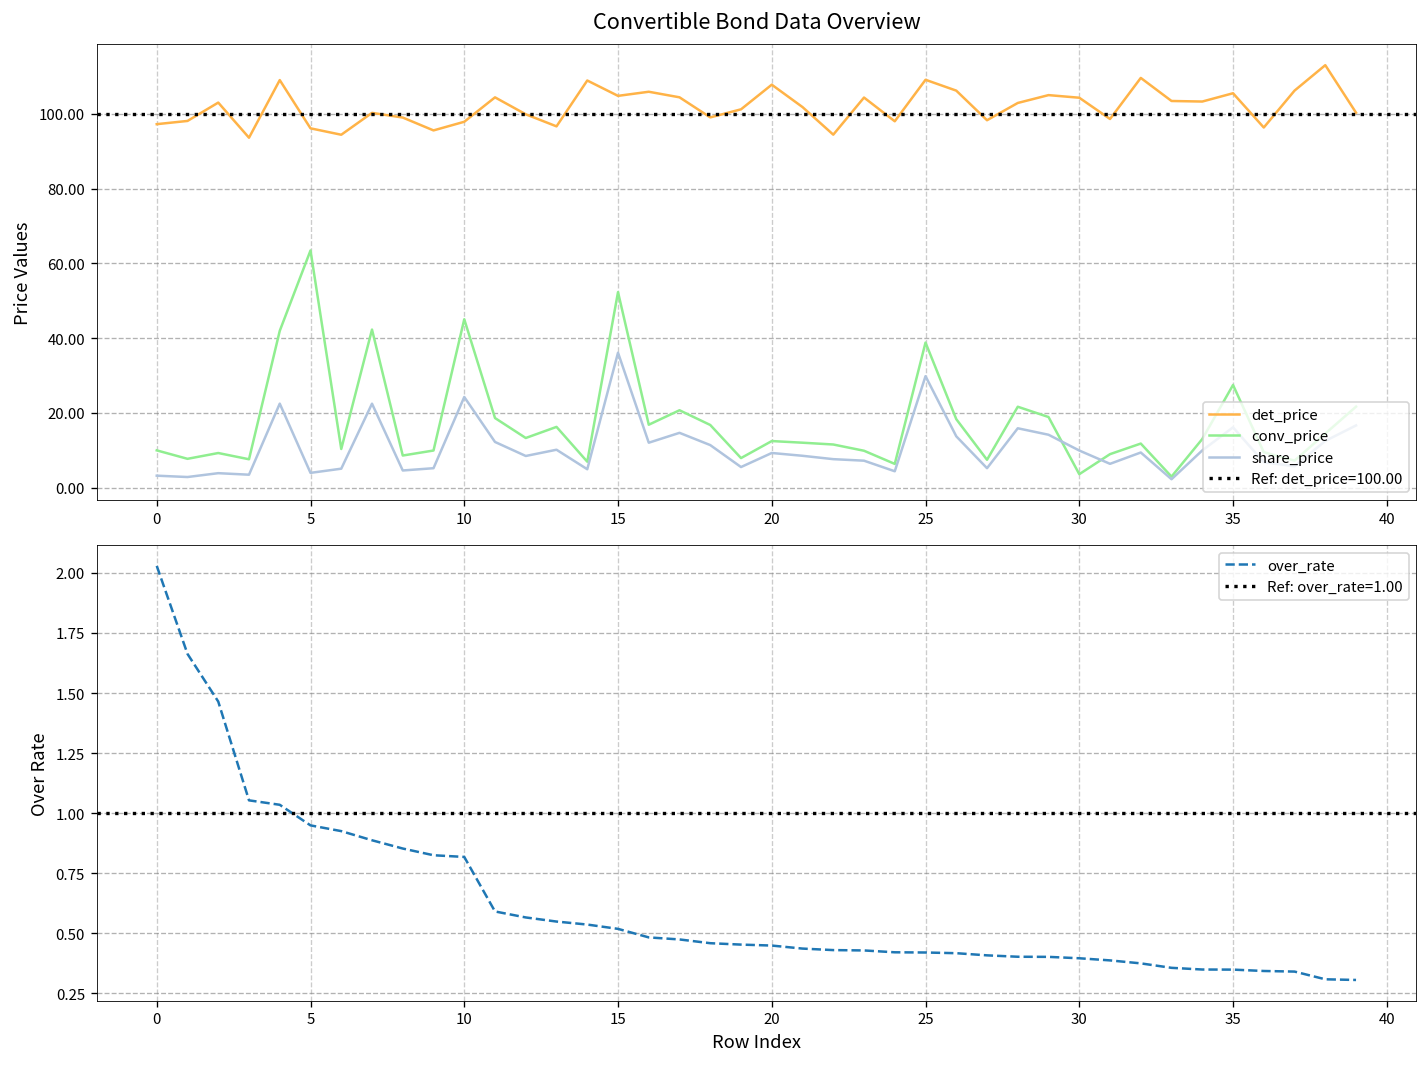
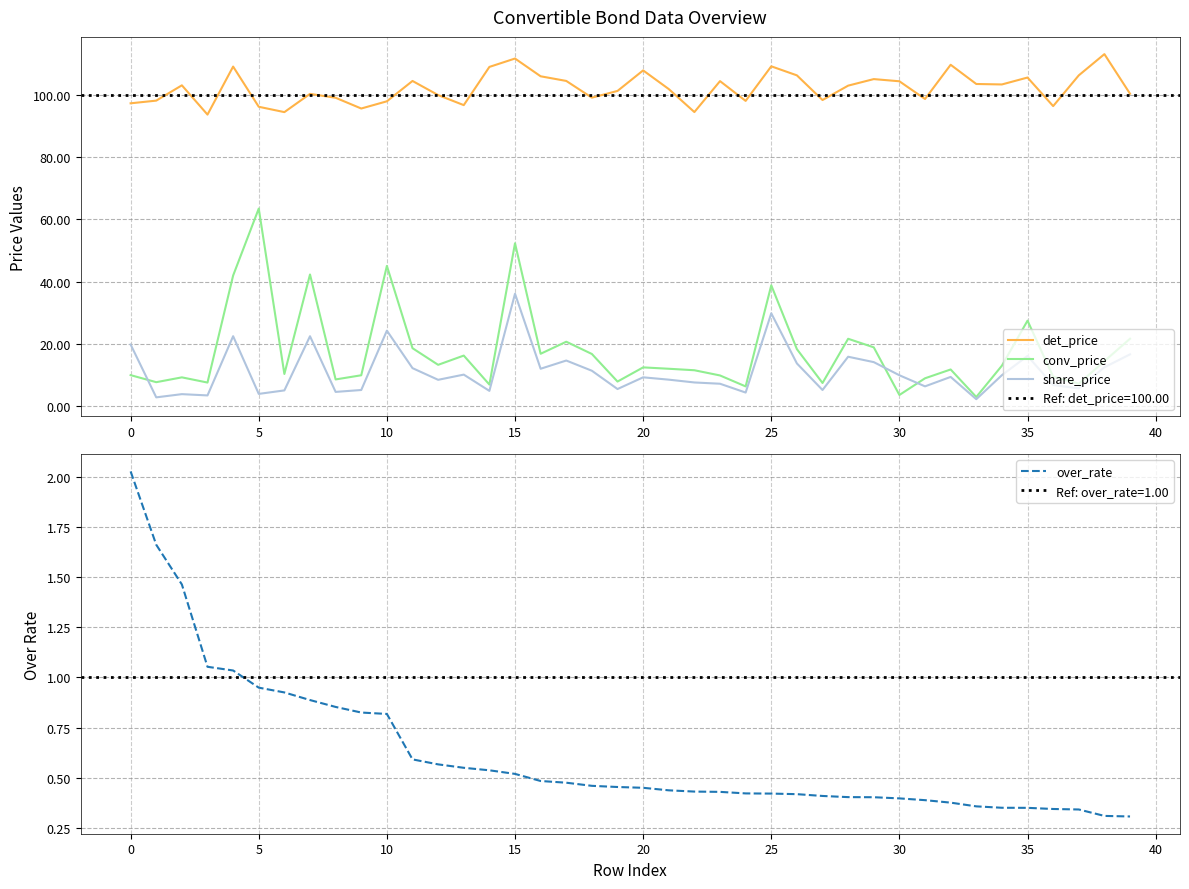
  {
    "Convertible Bond Data Overview": {
      "det_price": {
        "0": 97,
        "5": 96,
        "10": 98,
-       "15": 105,
+       "15": 112,
        "20": 108,
        "25": 109,
        "30": 104,
        "35": 106
      },
      "conv_price": {
        "0": 10,
        "5": 63,
        "10": 45,
        "15": 52,
        "20": 12,
        "25": 39,
        "30": 4,
        "35": 27
      },
      "share_price": {
-       "0": 3,
+       "0": 20,
        "5": 4,
        "10": 24,
        "15": 36,
        "20": 9,
        "25": 30,
        "30": 10
      }
    }
  }
